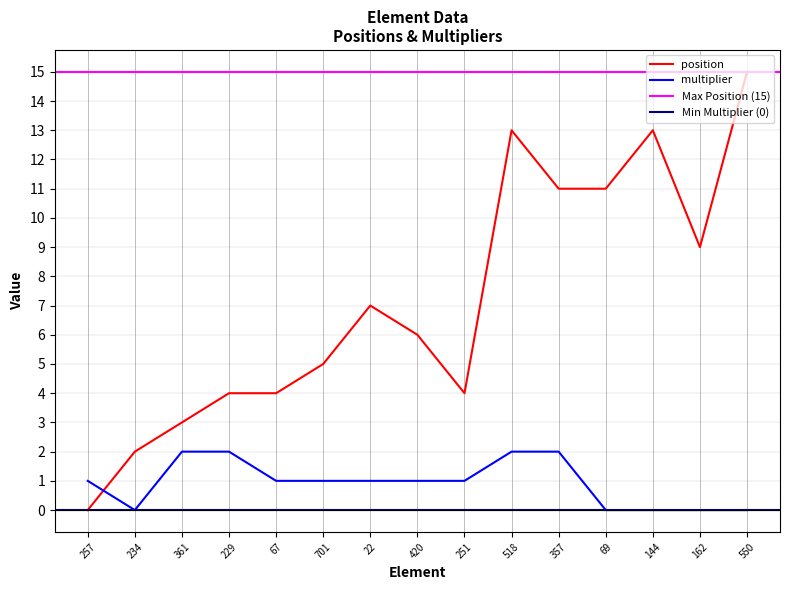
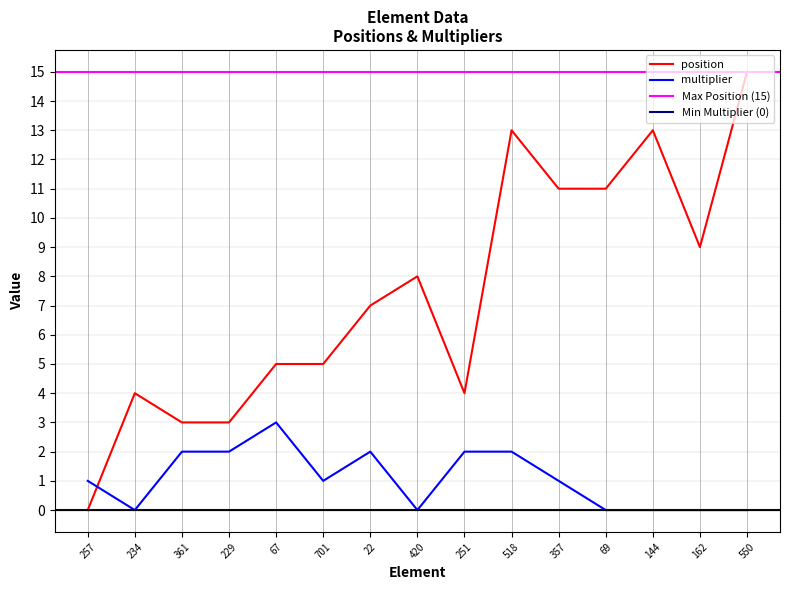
  {
    "position": {
      "257": 0,
-     "234": 2,
+     "234": 4,
      "361": 3,
-     "229": 4,
-     "67": 4,
+     "229": 3,
+     "67": 5,
      "701": 5,
      "22": 7,
-     "420": 6,
+     "420": 8,
      "251": 4,
      "518": 13,
      "357": 11,
      "69": 11,
      "144": 13,
      "162": 9
    },
    "multiplier": {
      "257": 1,
      "234": 0,
      "361": 2,
      "229": 2,
-     "67": 1,
+     "67": 3,
      "701": 1,
-     "22": 1,
-     "420": 1,
-     "251": 1,
+     "22": 2,
+     "420": 0,
+     "251": 2,
      "518": 2,
-     "357": 2,
+     "357": 1,
      "69": 0,
      "144": 0,
      "162": 0,
      "550": 0
    }
  }
